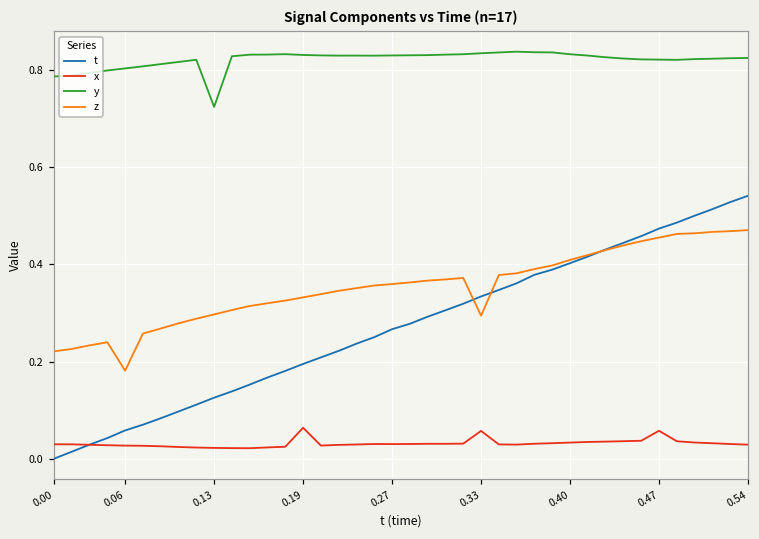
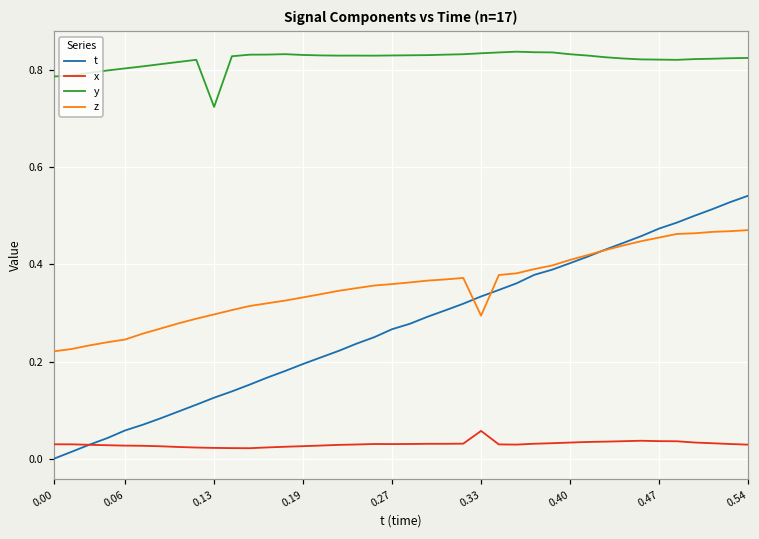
  {
    "t": {
      "0.00": 0.00,
      "0.06": 0.06,
      "0.13": 0.13,
      "0.19": 0.19,
      "0.27": 0.27,
      "0.33": 0.33,
      "0.40": 0.40,
      "0.47": 0.47,
      "0.54": 0.54
    },
    "x": {
      "0.00": 0.03,
      "0.06": 0.03,
      "0.13": 0.02,
-     "0.19": 0.06,
+     "0.19": 0.03,
      "0.27": 0.03,
      "0.33": 0.06,
      "0.40": 0.03,
-     "0.47": 0.06,
+     "0.47": 0.04,
      "0.54": 0.03
    },
    "y": {
      "0.00": 0.79,
      "0.06": 0.80,
      "0.13": 0.72,
      "0.19": 0.83,
      "0.27": 0.83,
      "0.33": 0.83,
      "0.40": 0.83,
      "0.47": 0.82,
      "0.54": 0.82
    },
    "z": {
      "0.00": 0.22,
-     "0.06": 0.18,
+     "0.06": 0.25,
      "0.13": 0.30,
      "0.19": 0.33,
      "0.27": 0.36,
      "0.33": 0.29,
      "0.40": 0.41,
      "0.47": 0.45,
      "0.54": 0.47
    }
  }
